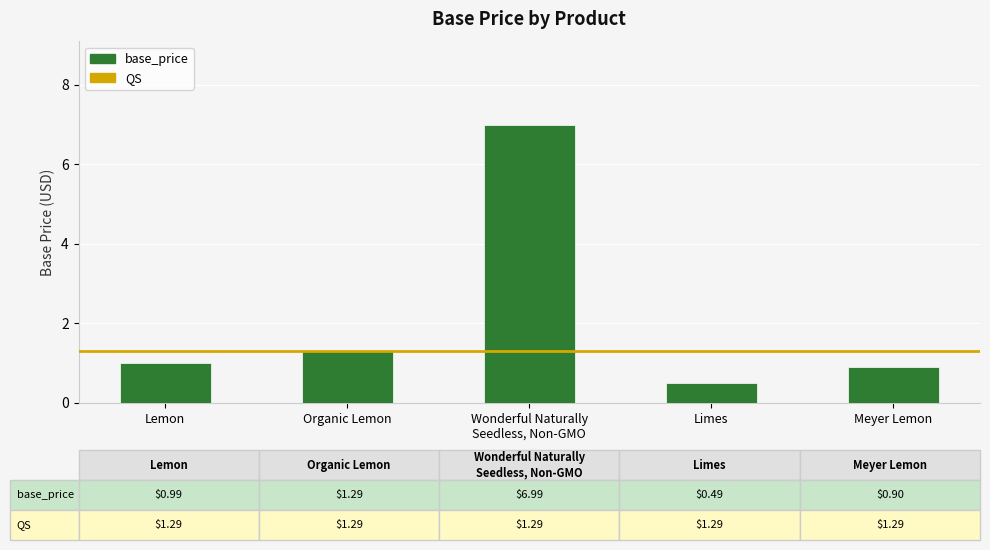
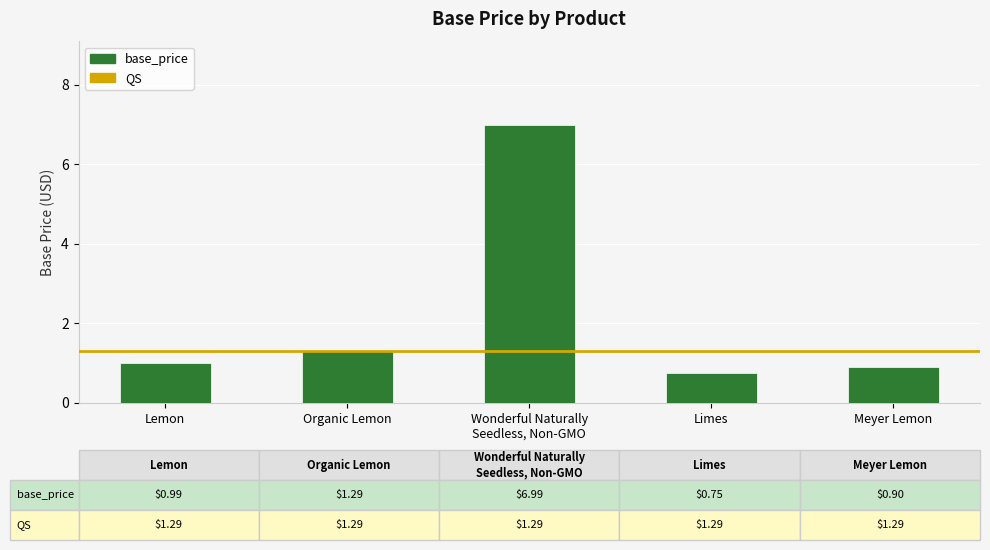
  {
-   "Limes": "$0.49"
+   "Limes": "$0.75"
  }
